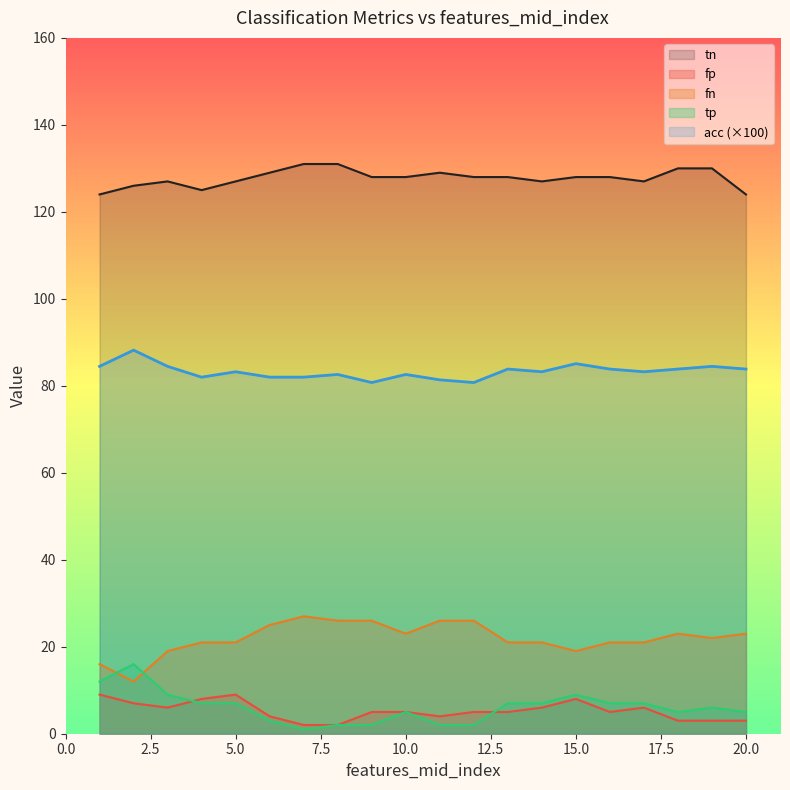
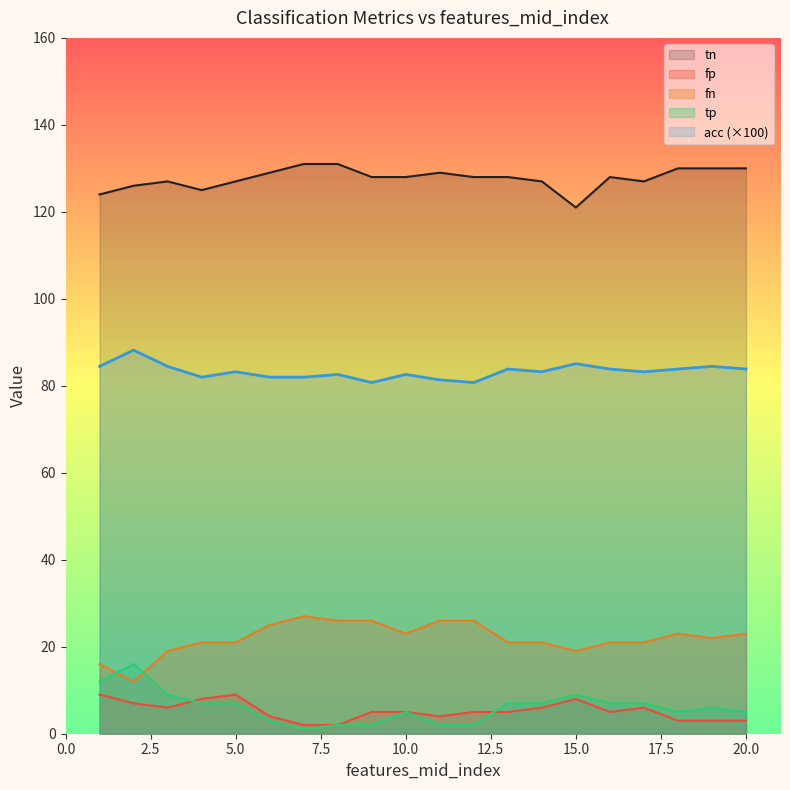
  {
    "tn": {
      "5.0": 127,
      "10.0": 128,
-     "15.0": 128,
-     "20.0": 124
+     "15.0": 121,
+     "20.0": 130
    }
  }
